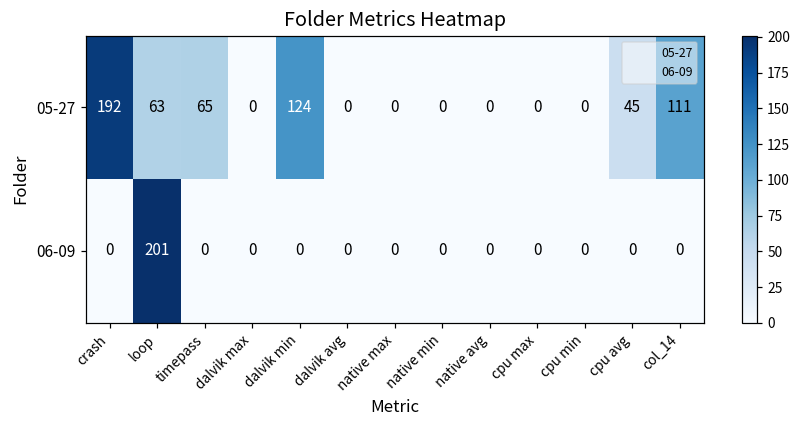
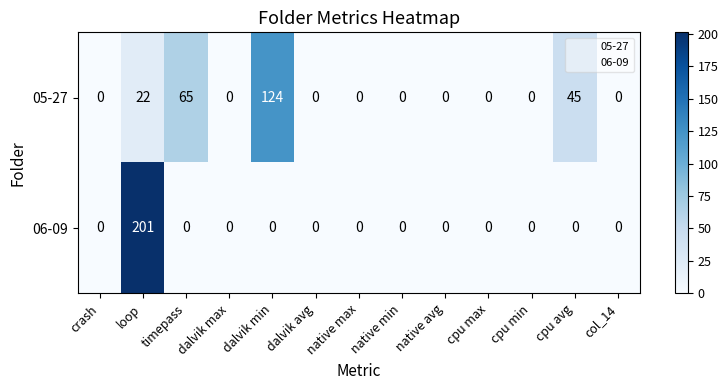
  {
    "05-27": {
-     "crash": 192,
-     "loop": 63,
+     "crash": 0,
+     "loop": 22,
      "timepass": 65,
      "dalvik max": 0,
      "dalvik min": 124,
      "dalvik avg": 0,
      "native max": 0,
      "native min": 0,
      "native avg": 0,
      "cpu max": 0,
      "cpu min": 0,
      "cpu avg": 45,
-     "col_14": 111
+     "col_14": 0
    },
    "06-09": {
      "crash": 0,
      "loop": 201,
      "timepass": 0,
      "dalvik max": 0,
      "dalvik min": 0,
      "dalvik avg": 0,
      "native max": 0,
      "native min": 0,
      "native avg": 0,
      "cpu max": 0,
      "cpu min": 0,
      "cpu avg": 0,
      "col_14": 0
    }
  }
